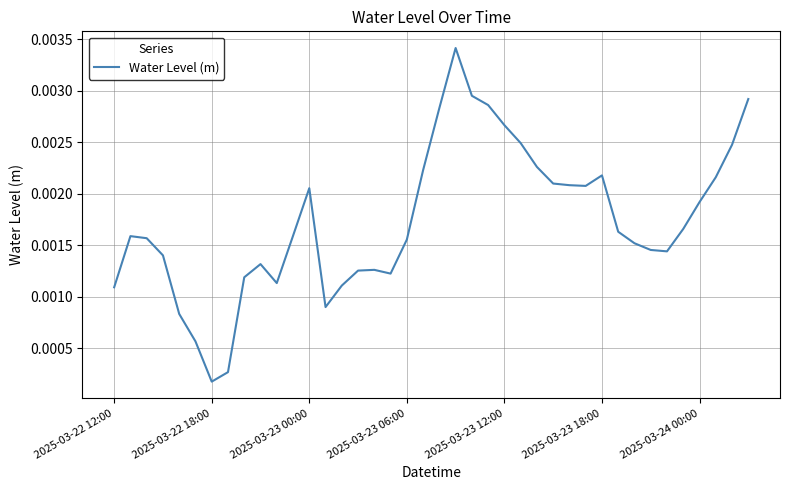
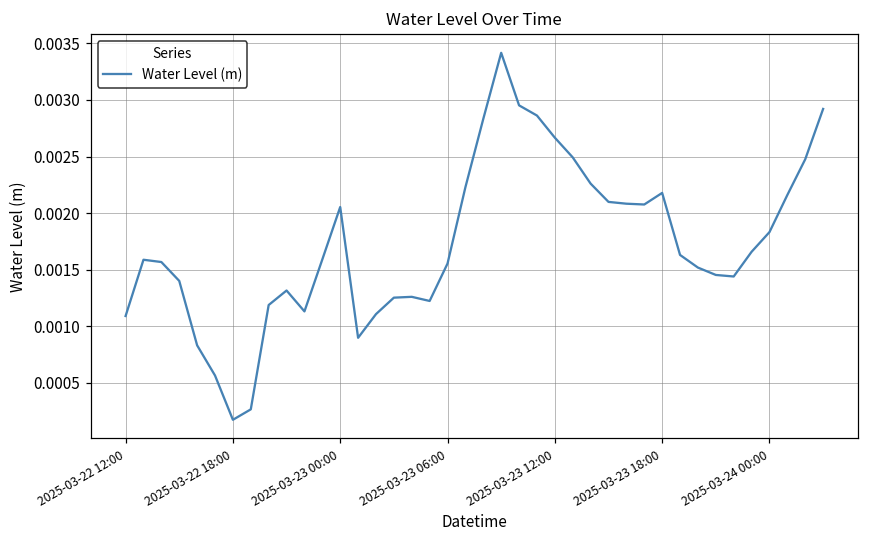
  {
    "2025-03-22 12:00": 0.00109,
    "2025-03-22 18:00": 0.00017,
    "2025-03-23 00:00": 0.00205,
    "2025-03-23 06:00": 0.00155,
    "2025-03-23 12:00": 0.00267,
    "2025-03-23 18:00": 0.00218,
-   "2025-03-24 00:00": 0.00192
+   "2025-03-24 00:00": 0.00183
  }
